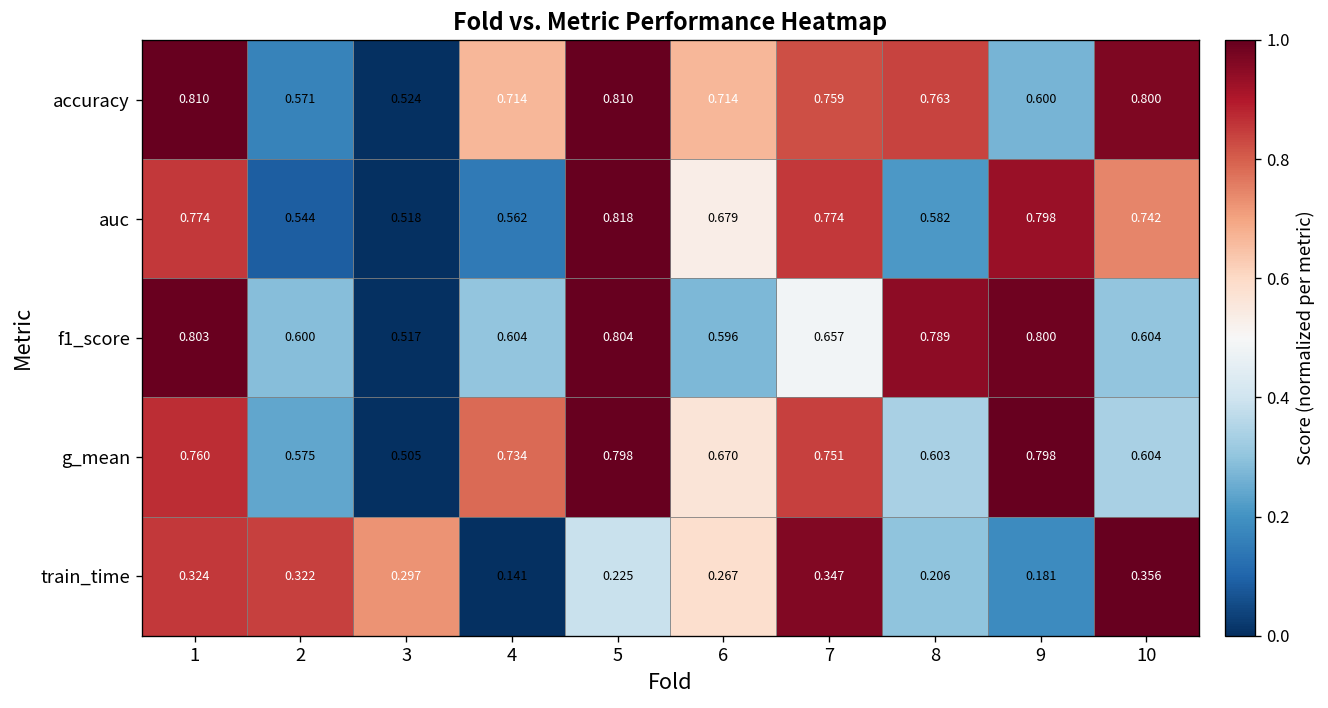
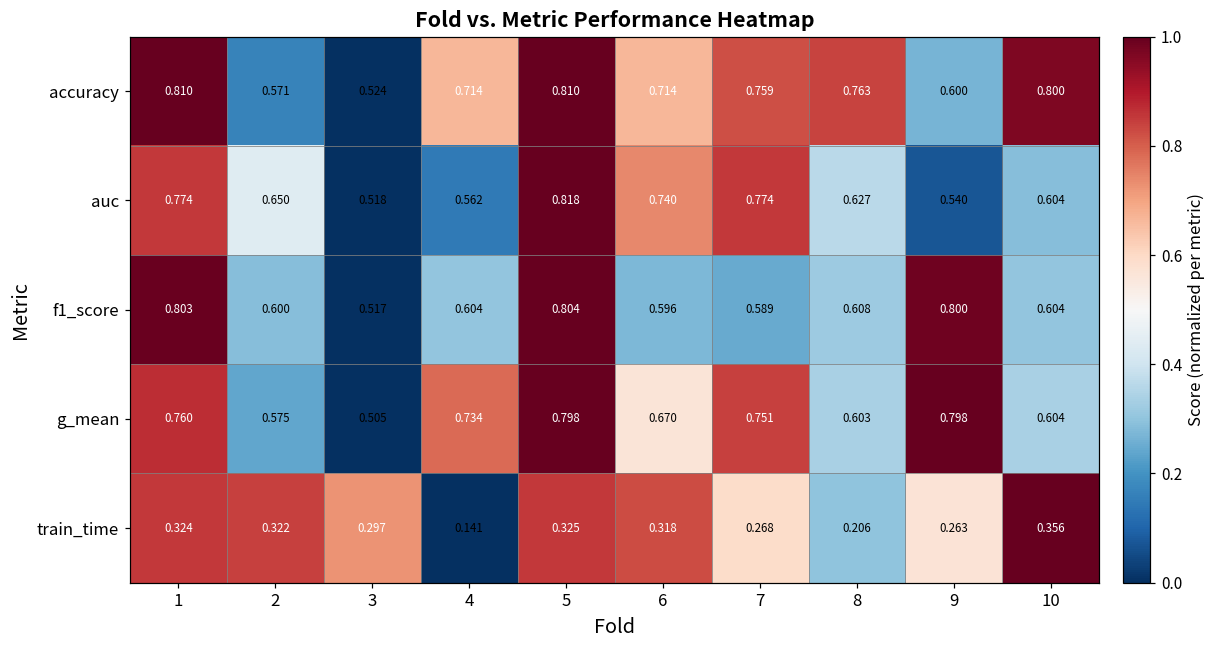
  {
    "accuracy": {
      "1": 0.810,
      "2": 0.571,
      "3": 0.524,
      "4": 0.714,
      "5": 0.810,
      "6": 0.714,
      "7": 0.759,
      "8": 0.763,
      "9": 0.600,
      "10": 0.800
    },
    "auc": {
      "1": 0.774,
-     "2": 0.544,
+     "2": 0.650,
      "3": 0.518,
      "4": 0.562,
      "5": 0.818,
-     "6": 0.679,
+     "6": 0.740,
      "7": 0.774,
-     "8": 0.582,
-     "9": 0.798,
-     "10": 0.742
+     "8": 0.627,
+     "9": 0.540,
+     "10": 0.604
    },
    "f1_score": {
      "1": 0.803,
      "2": 0.600,
      "3": 0.517,
      "4": 0.604,
      "5": 0.804,
      "6": 0.596,
-     "7": 0.657,
-     "8": 0.789,
+     "7": 0.589,
+     "8": 0.608,
      "9": 0.800,
      "10": 0.604
    },
    "g_mean": {
      "1": 0.760,
      "2": 0.575,
      "3": 0.505,
      "4": 0.734,
      "5": 0.798,
      "6": 0.670,
      "7": 0.751,
      "8": 0.603,
      "9": 0.798,
      "10": 0.604
    },
    "train_time": {
      "1": 0.324,
      "2": 0.322,
      "3": 0.297,
      "4": 0.141,
-     "5": 0.225,
-     "6": 0.267,
-     "7": 0.347,
+     "5": 0.325,
+     "6": 0.318,
+     "7": 0.268,
      "8": 0.206,
-     "9": 0.181,
+     "9": 0.263,
      "10": 0.356
    }
  }
